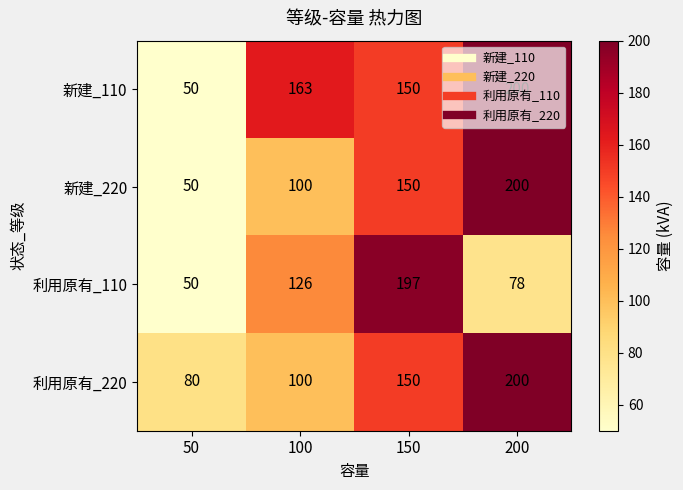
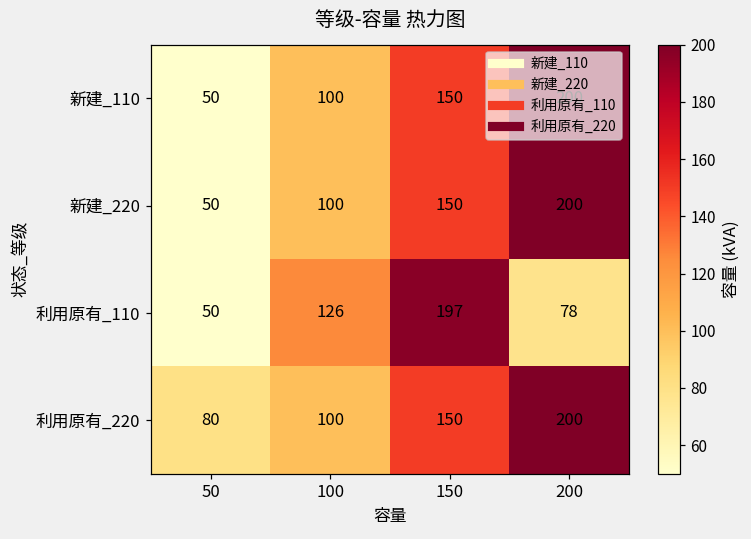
  {
    "新建_110": {
      "50": 50,
-     "100": 163,
+     "100": 100,
      "150": 150
    },
    "新建_220": {
      "50": 50,
      "100": 100,
      "150": 150,
      "200": 200
    },
    "利用原有_110": {
      "50": 50,
      "100": 126,
      "150": 197,
      "200": 78
    },
    "利用原有_220": {
      "50": 80,
      "100": 100,
      "150": 150,
      "200": 200
    }
  }
